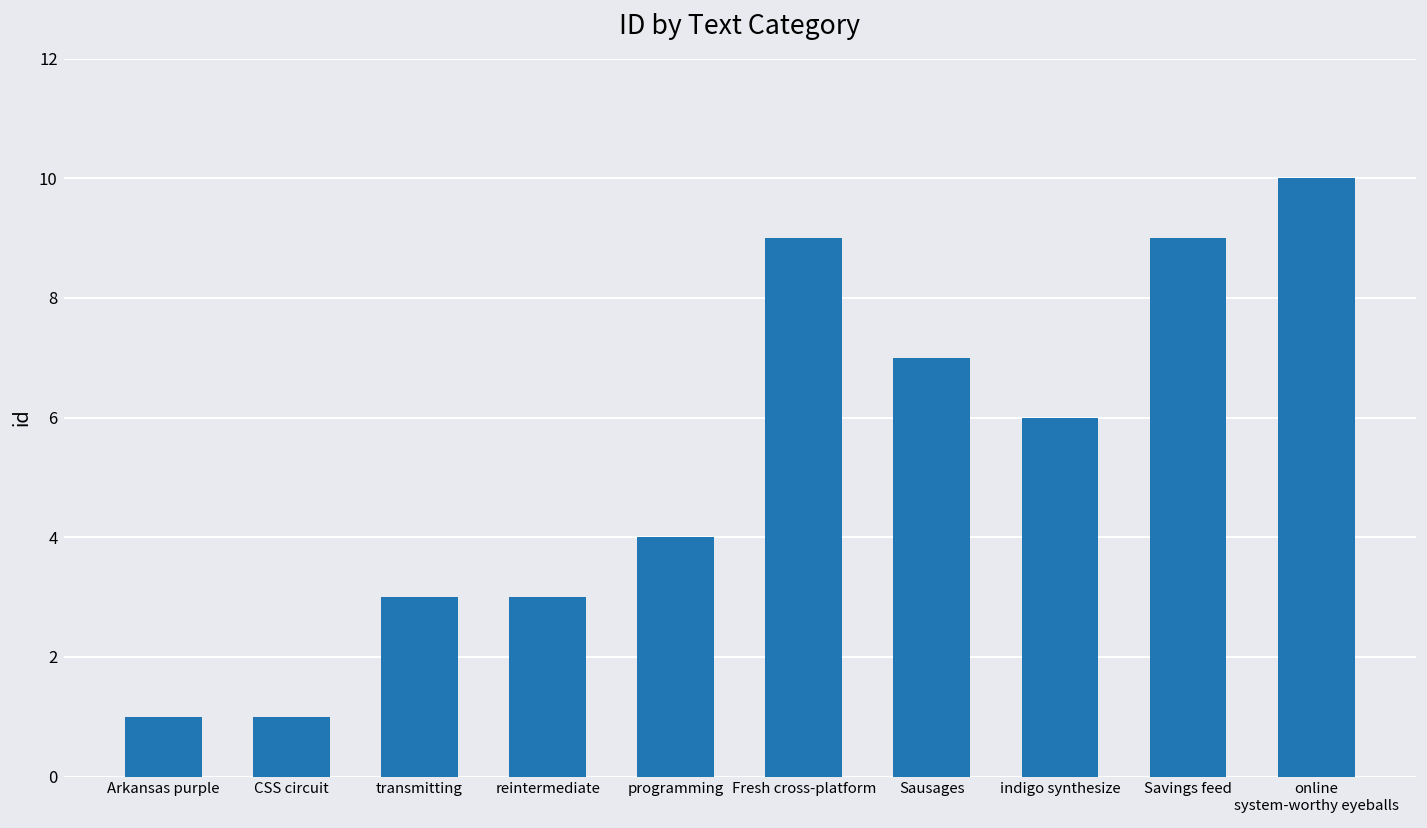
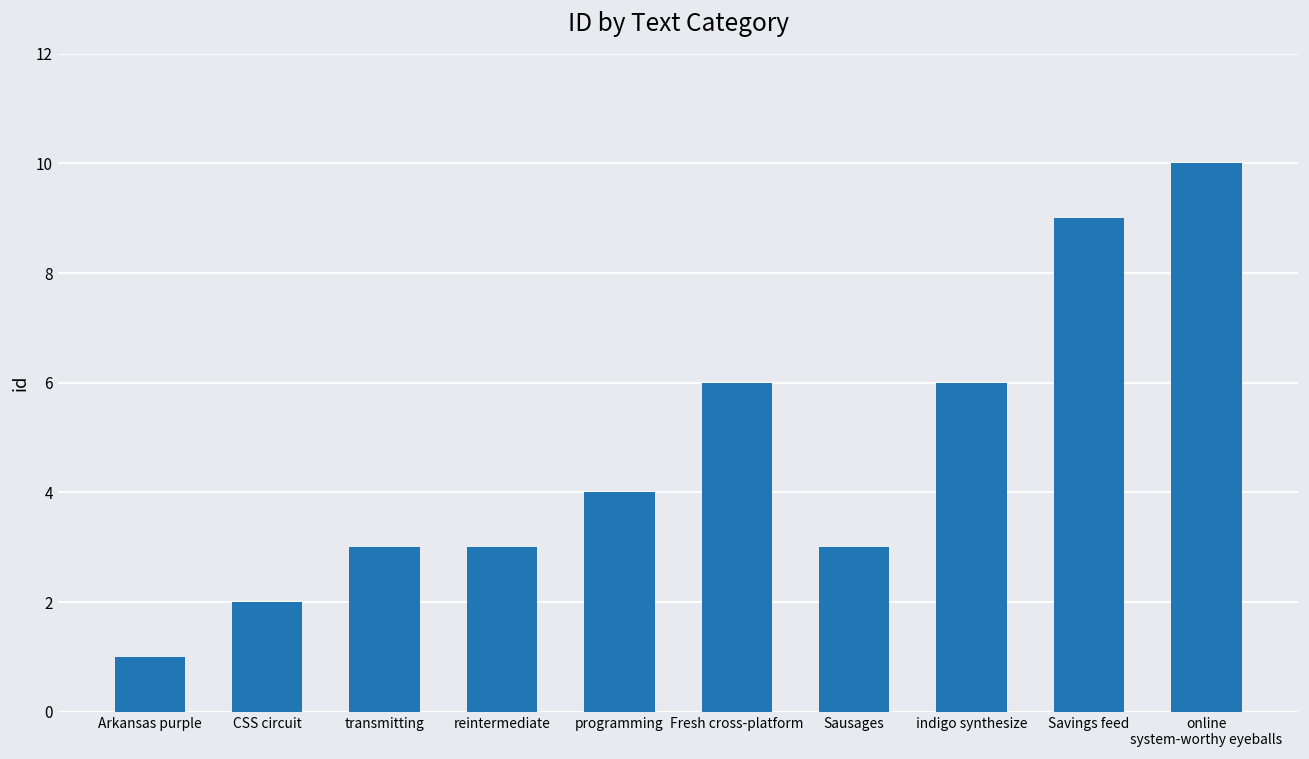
  {
    "Arkansas purple": 1,
-   "CSS circuit": 1,
+   "CSS circuit": 2,
    "transmitting": 3,
    "reintermediate": 3,
    "programming": 4,
-   "Fresh cross-platform": 9,
-   "Sausages": 7,
+   "Fresh cross-platform": 6,
+   "Sausages": 3,
    "indigo synthesize": 6,
    "Savings feed": 9,
    "online system-worthy eyeballs": 10
  }
